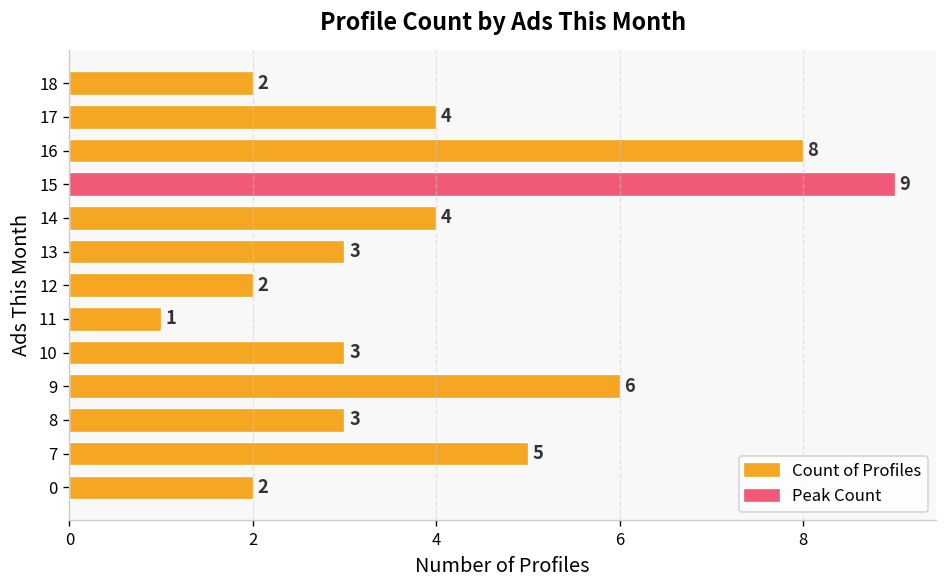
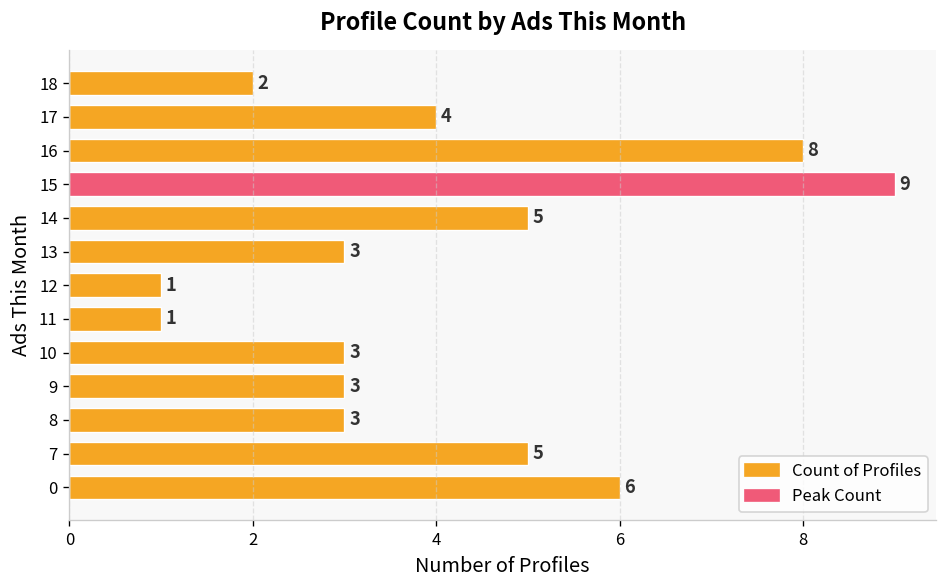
  {
    "Count of Profiles": {
      "18": 2,
      "17": 4,
      "16": 8,
      "15": 9,
-     "14": 4,
+     "14": 5,
      "13": 3,
-     "12": 2,
+     "12": 1,
      "11": 1,
      "10": 3,
-     "9": 6,
+     "9": 3,
      "8": 3,
      "7": 5,
-     "0": 2
+     "0": 6
    },
    "Peak Count": {
      "15": 9
    }
  }
